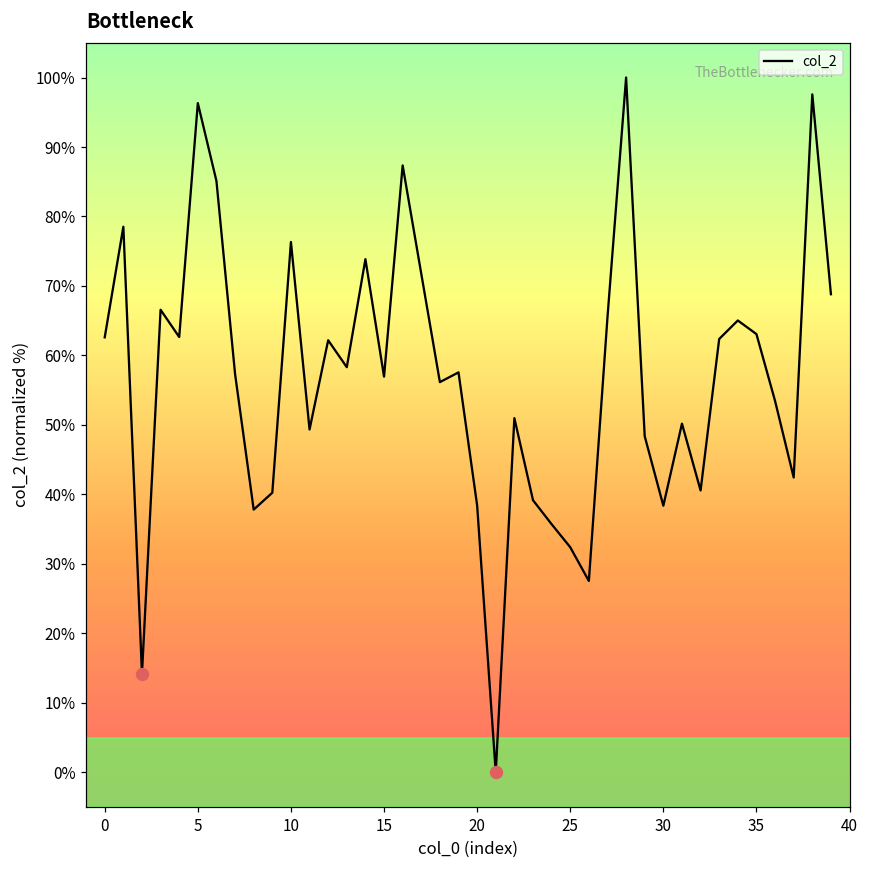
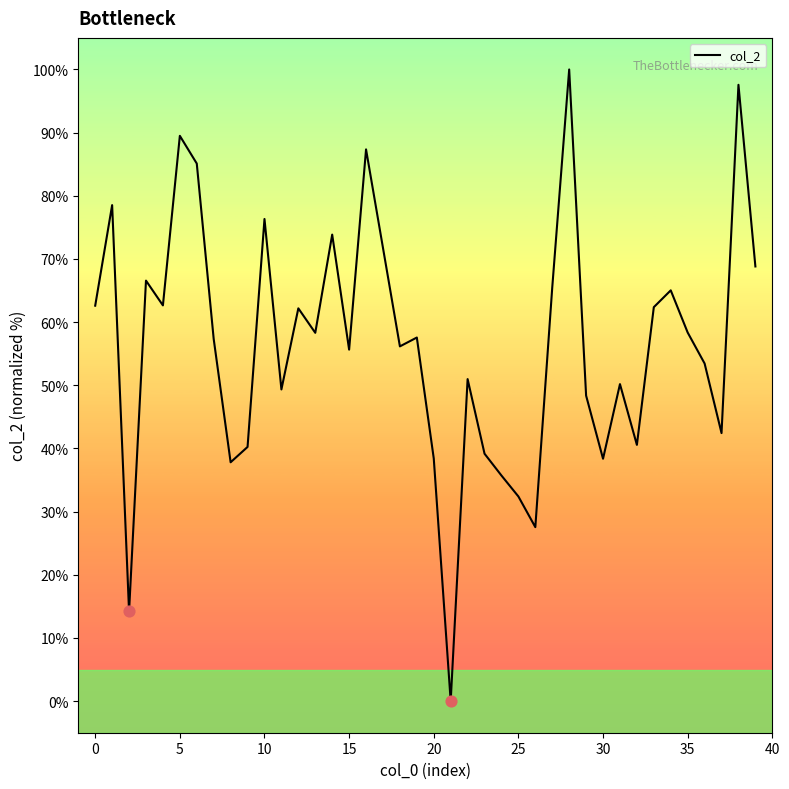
  {
    "col_2": {
      "0": "63%",
-     "5": "96%",
+     "5": "89%",
      "10": "76%",
-     "15": "57%",
+     "15": "56%",
      "20": "38%",
      "25": "32%",
      "30": "38%",
-     "35": "63%"
+     "35": "58%"
    }
  }
